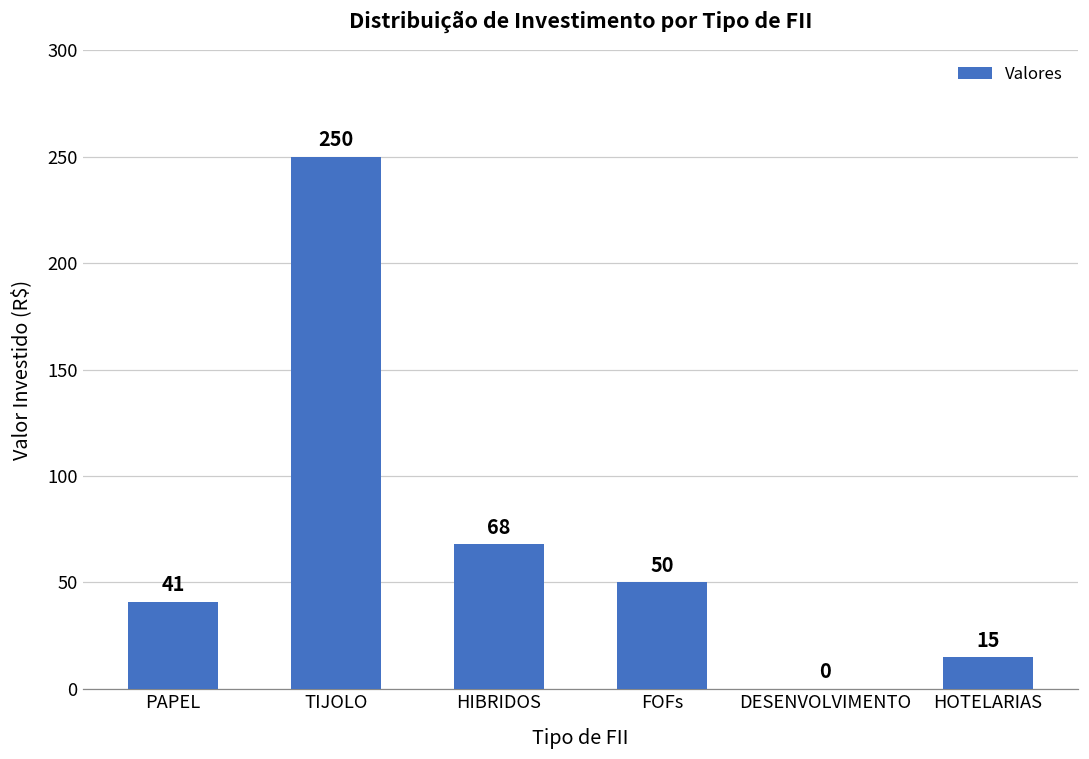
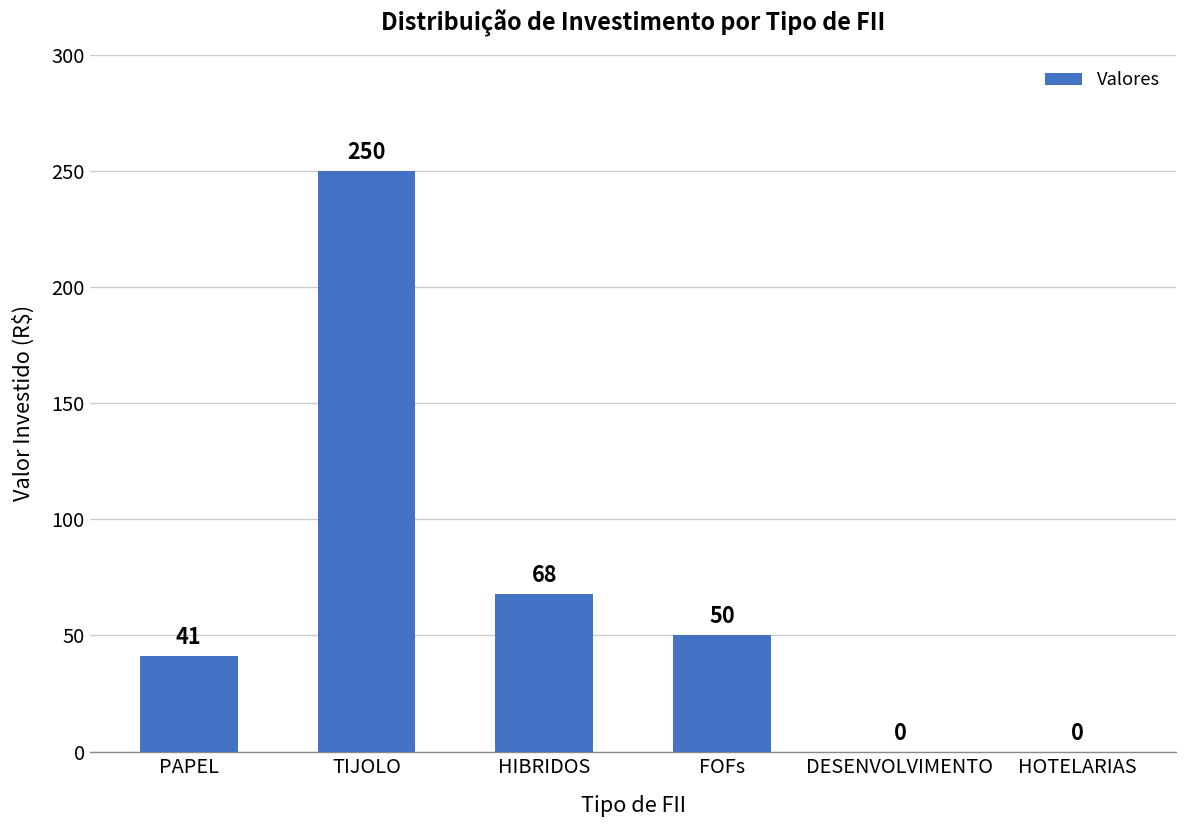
  {
    "PAPEL": 41,
    "TIJOLO": 250,
    "HIBRIDOS": 68,
    "FOFs": 50,
    "DESENVOLVIMENTO": 0,
-   "HOTELARIAS": 15
+   "HOTELARIAS": 0
  }
